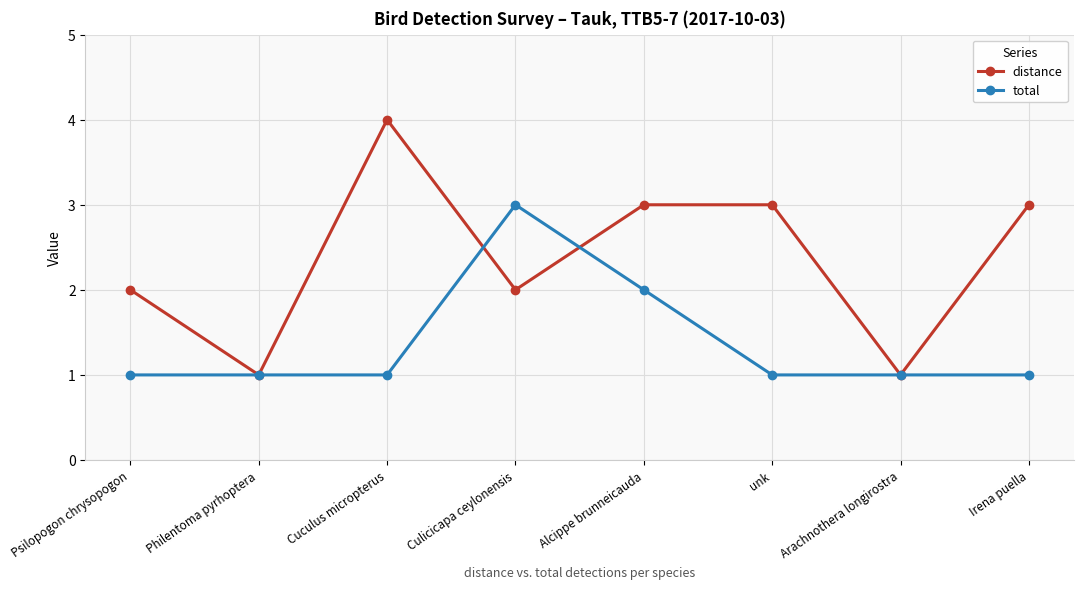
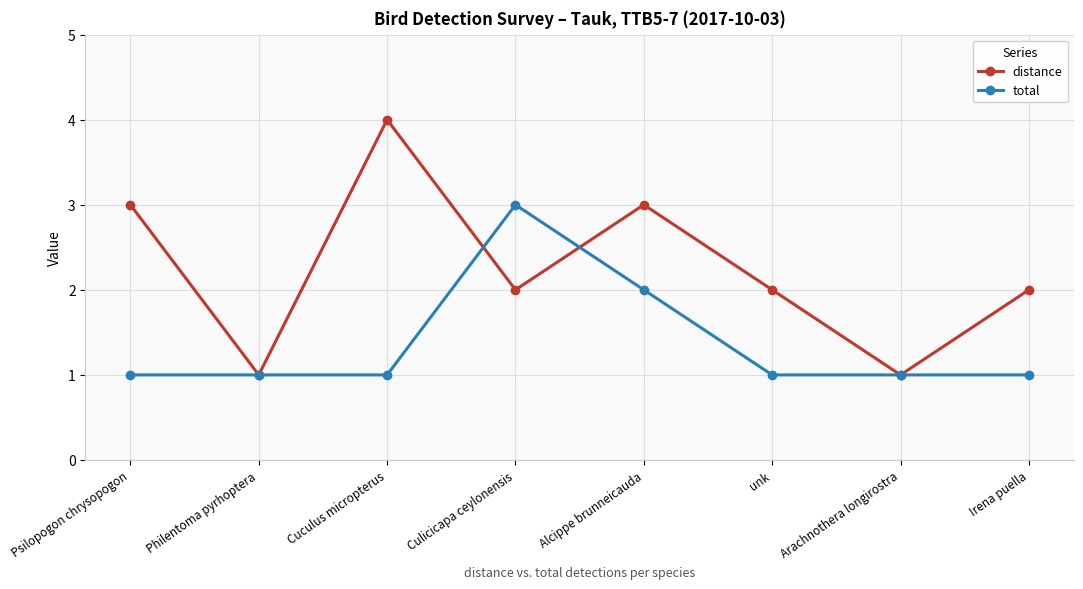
  {
    "distance": {
-     "Psilopogon chrysopogon": 2,
+     "Psilopogon chrysopogon": 3,
      "Cuculus micropterus": 4,
      "Culicicapa ceylonensis": 2,
      "Alcippe brunneicauda": 3,
-     "unk": 3,
-     "Irena puella": 3
+     "unk": 2,
+     "Irena puella": 2
    },
    "total": {
      "Psilopogon chrysopogon": 1,
      "Cuculus micropterus": 1,
      "Culicicapa ceylonensis": 3,
      "Alcippe brunneicauda": 2,
      "unk": 1,
      "Irena puella": 1
    }
  }
